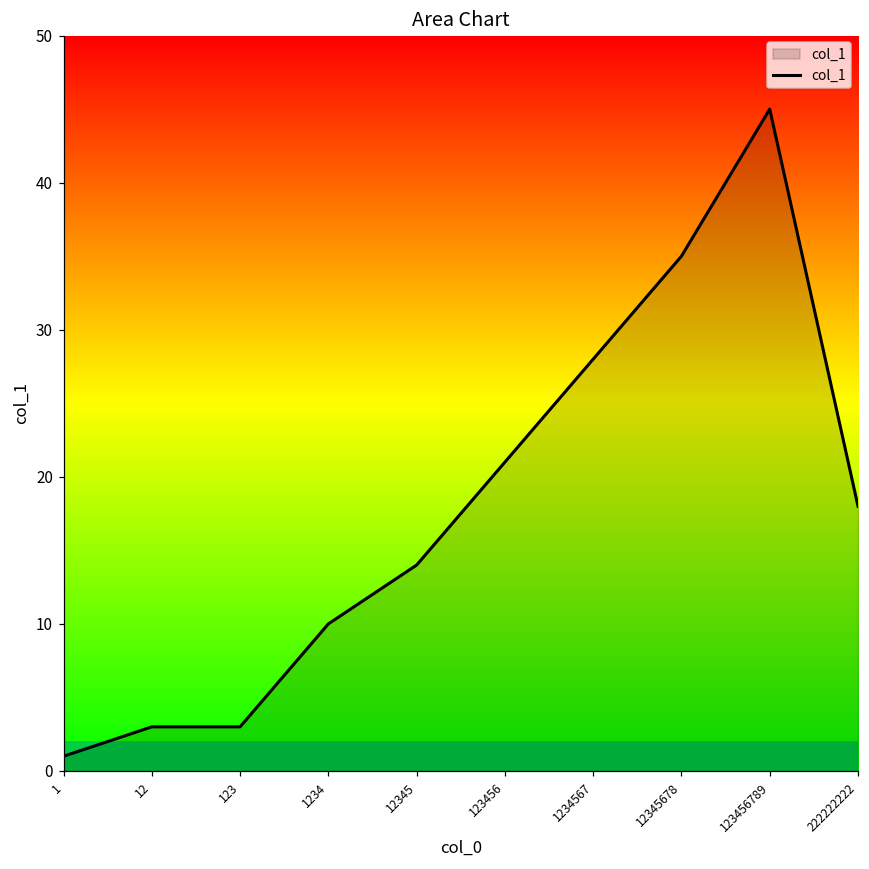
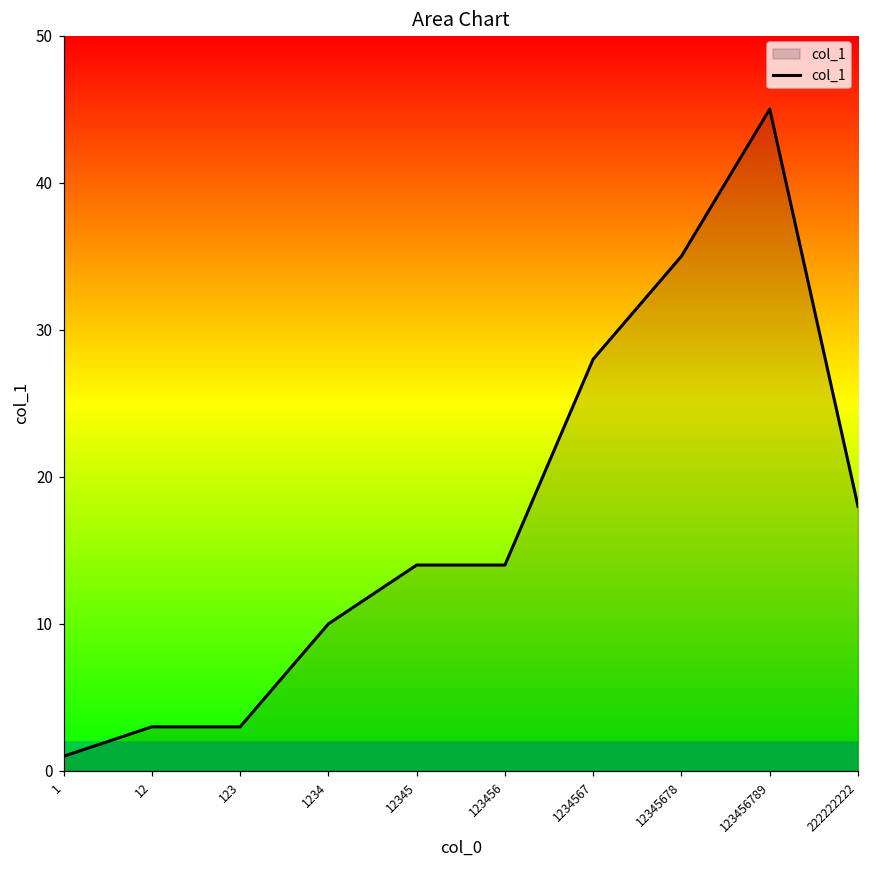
  {
    "12": 3,
    "123": 3,
    "1234": 10,
    "12345": 14,
-   "123456": 21,
+   "123456": 14,
    "1234567": 28,
    "12345678": 35,
    "123456789": 45,
    "222222222": 18
  }
